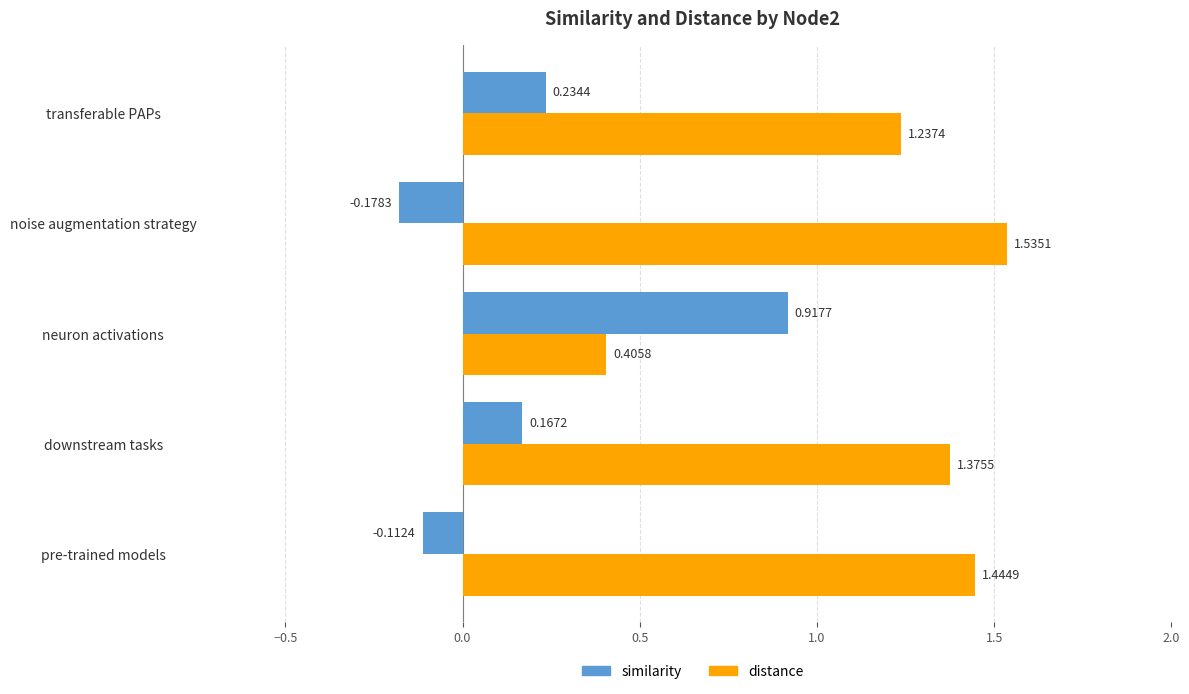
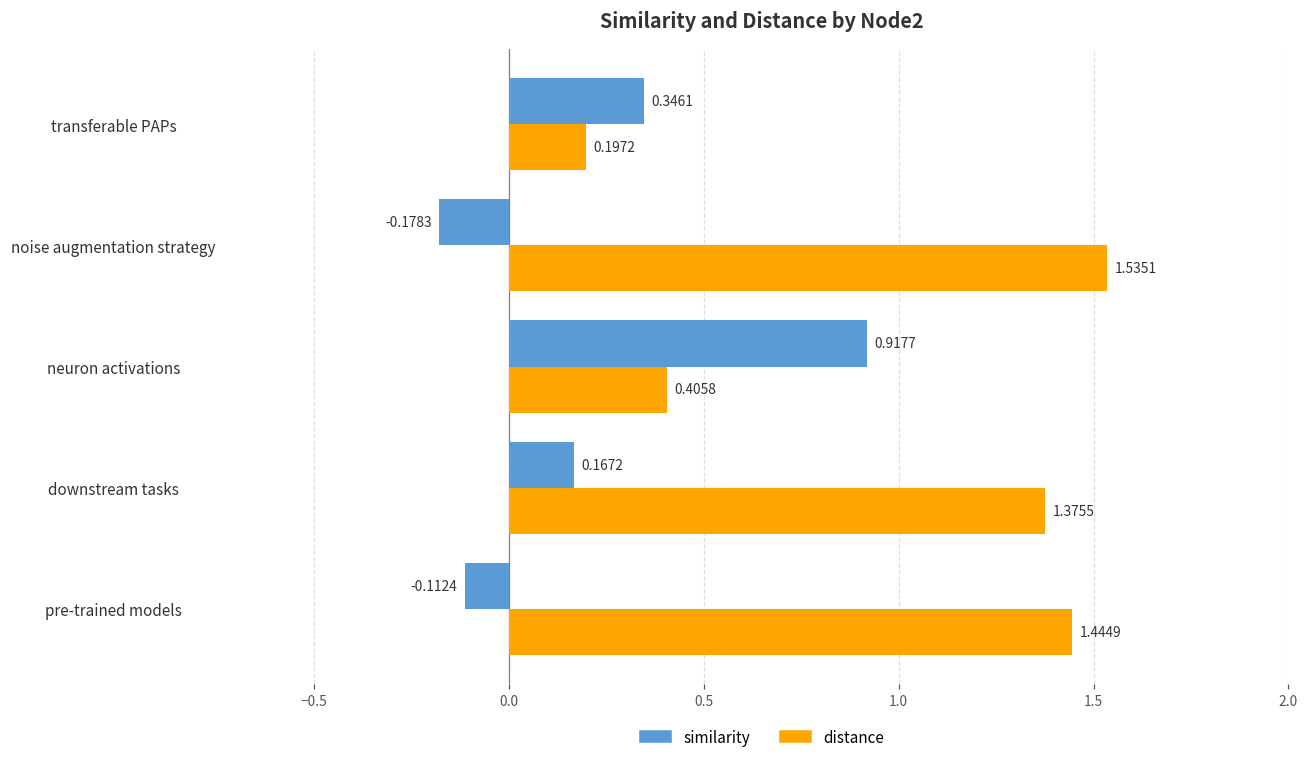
  {
    "similarity": {
-     "transferable PAPs": 0.2344,
+     "transferable PAPs": 0.3461,
      "noise augmentation strategy": -0.1783,
      "neuron activations": 0.9177,
      "downstream tasks": 0.1672,
      "pre-trained models": -0.1124
    },
    "distance": {
-     "transferable PAPs": 1.2374,
+     "transferable PAPs": 0.1972,
      "noise augmentation strategy": 1.5351,
      "neuron activations": 0.4058,
      "downstream tasks": 1.3755,
      "pre-trained models": 1.4449
    }
  }
